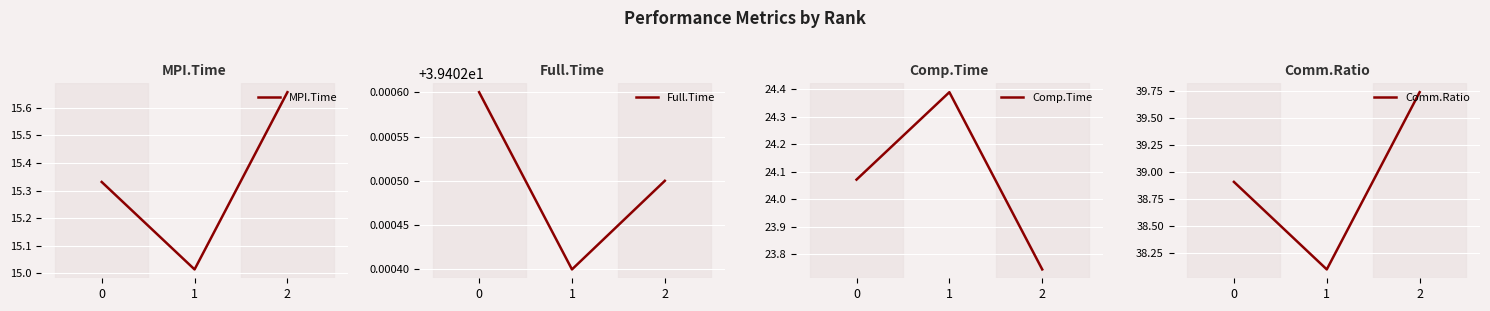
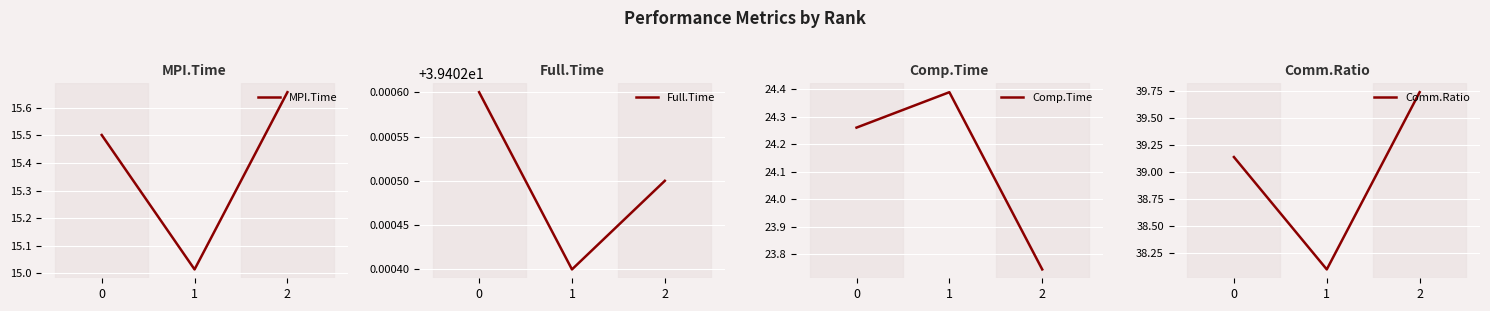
  {
    "MPI.Time": {
-     "0": 15.33,
+     "0": 15.50,
      "1": 15.01,
      "2": 15.66
    },
    "Full.Time": {
      "0": 39.40260,
      "1": 39.40240,
      "2": 39.40250
    },
    "Comp.Time": {
-     "0": 24.07,
+     "0": 24.26,
      "1": 24.39,
      "2": 23.75
    },
    "Comm.Ratio": {
-     "0": 38.91,
+     "0": 39.14,
      "1": 38.10,
      "2": 39.74
    }
  }
